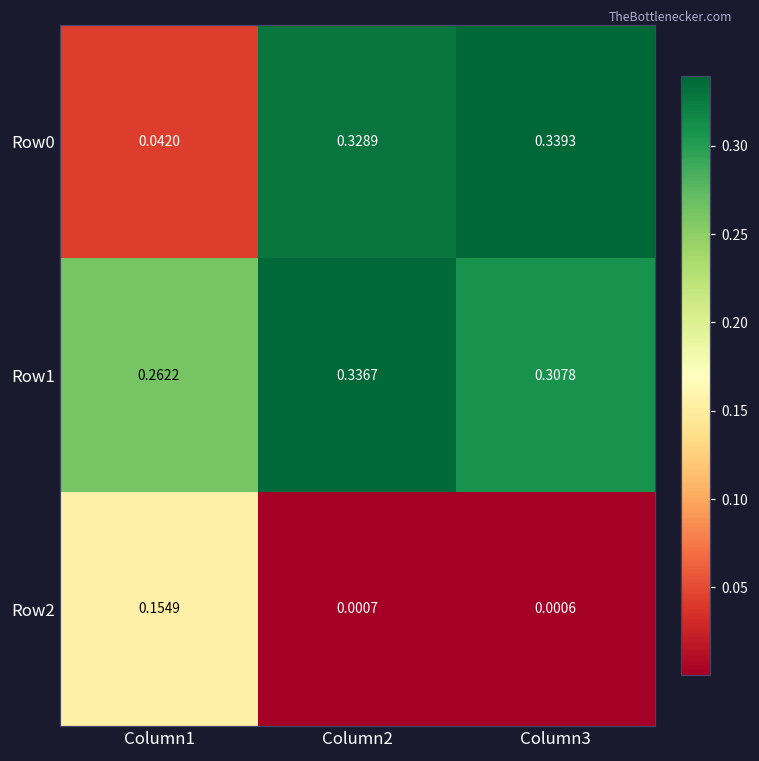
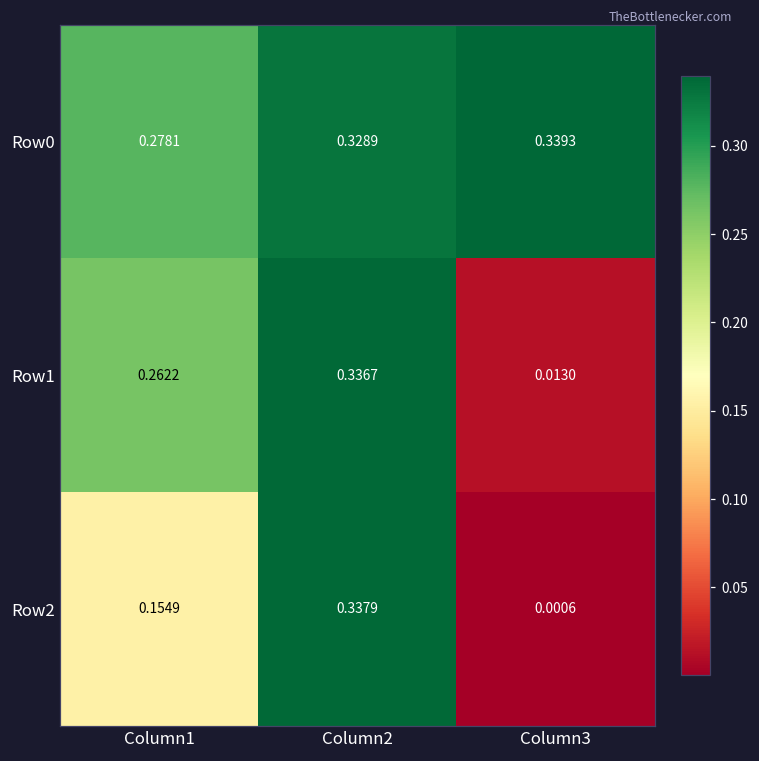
  {
    "Row0": {
-     "Column1": 0.0420,
+     "Column1": 0.2781,
      "Column2": 0.3289,
      "Column3": 0.3393
    },
    "Row1": {
      "Column1": 0.2622,
      "Column2": 0.3367,
-     "Column3": 0.3078
+     "Column3": 0.0130
    },
    "Row2": {
      "Column1": 0.1549,
-     "Column2": 0.0007,
+     "Column2": 0.3379,
      "Column3": 0.0006
    }
  }
